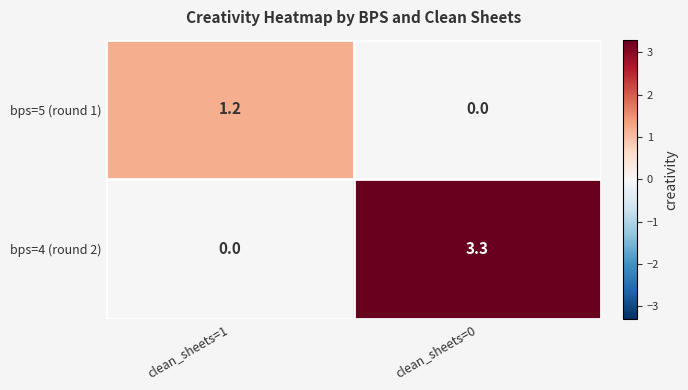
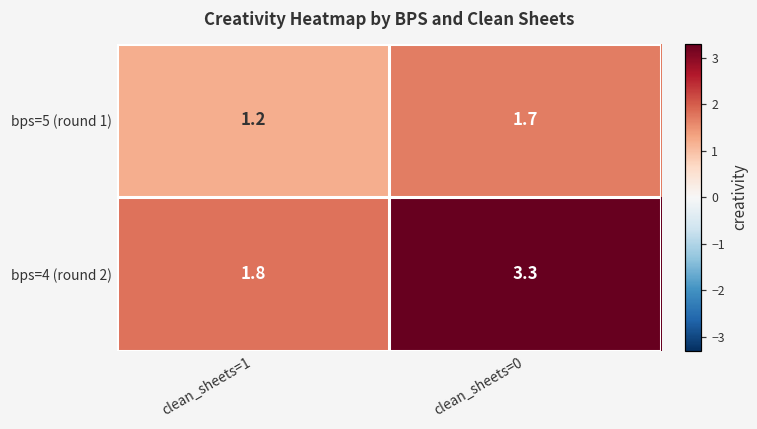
  {
    "bps=5 (round 1)": {
      "clean_sheets=1": 1.2,
-     "clean_sheets=0": 0.0
+     "clean_sheets=0": 1.7
    },
    "bps=4 (round 2)": {
-     "clean_sheets=1": 0.0,
+     "clean_sheets=1": 1.8,
      "clean_sheets=0": 3.3
    }
  }
